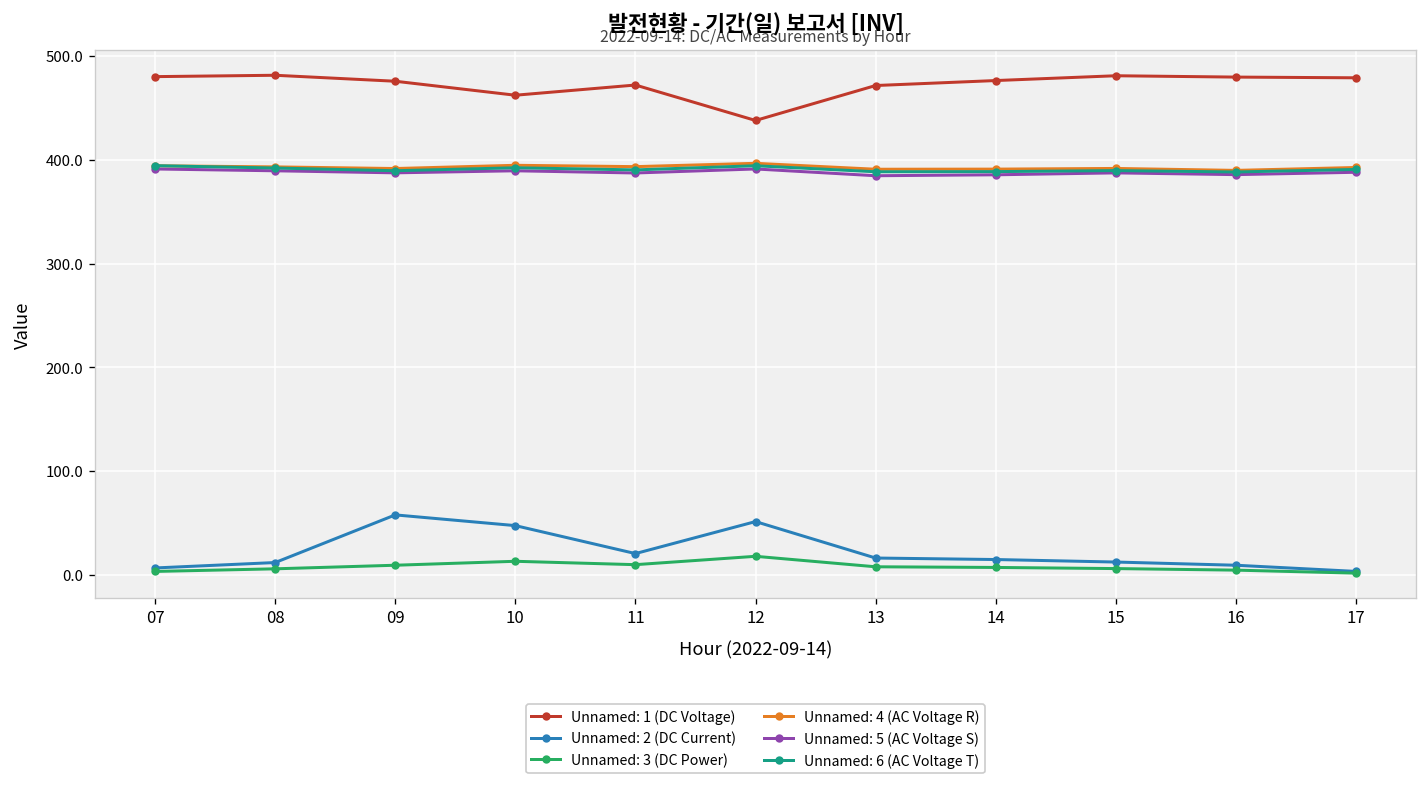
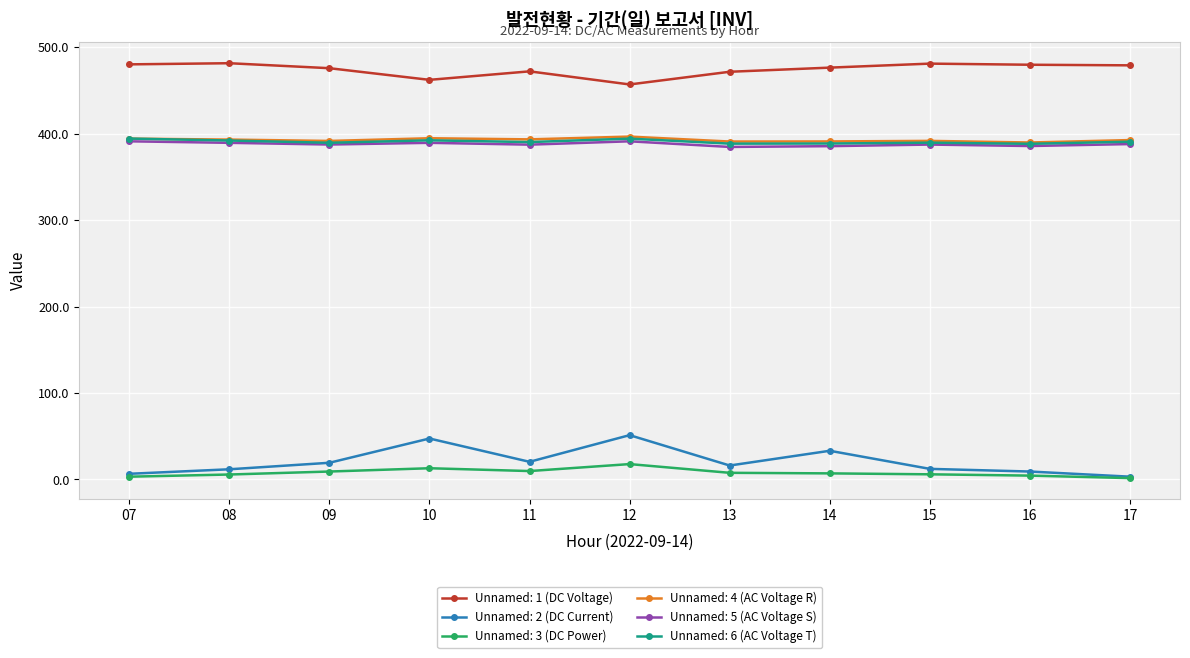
  {
    "Unnamed: 1 (DC Voltage)": {
      "07": 480,
      "08": 480,
      "09": 480,
      "10": 460,
      "11": 470,
-     "12": 440,
+     "12": 460,
      "13": 470,
      "14": 480,
      "15": 480,
      "16": 480,
      "17": 480
    },
    "Unnamed: 2 (DC Current)": {
      "07": 10,
      "08": 10,
-     "09": 60,
+     "09": 20,
      "10": 50,
      "11": 20,
      "12": 50,
      "13": 20,
-     "14": 10,
+     "14": 30,
      "15": 10,
      "16": 10
    },
    "Unnamed: 4 (AC Voltage R)": {
      "11": 390
    },
    "Unnamed: 5 (AC Voltage S)": {
      "07": 390,
      "11": 390,
      "12": 390,
      "13": 380,
      "14": 390
    }
  }
